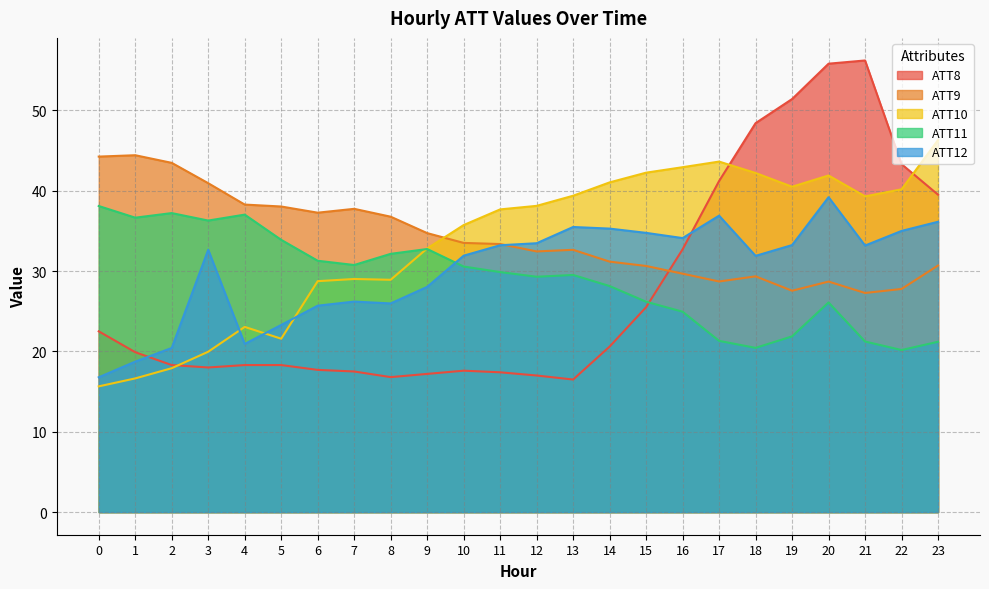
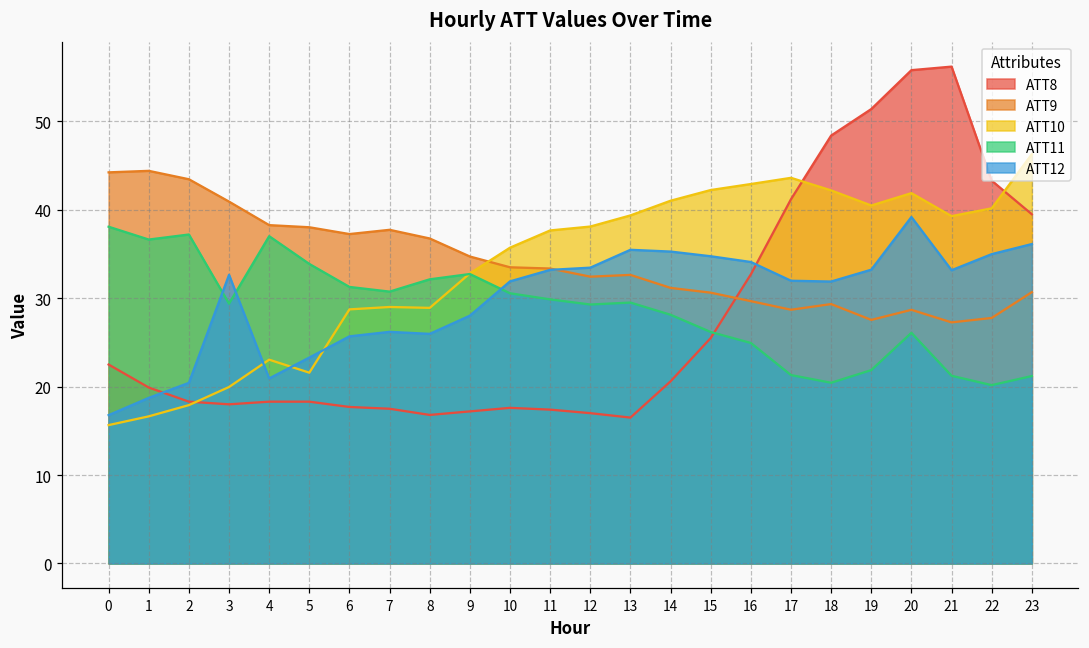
  {
    "ATT10": {
      "0": 16,
      "1": 17,
      "2": 18,
      "3": 20,
      "4": 23,
      "5": 22,
      "6": 29,
      "7": 29,
      "8": 29,
      "10": 36,
      "11": 38,
      "12": 38,
      "13": 39,
      "14": 41,
      "15": 42,
      "16": 43,
      "17": 44,
      "18": 42,
      "19": 40,
      "20": 42,
      "21": 39,
      "22": 40
    },
    "ATT11": {
      "0": 38,
      "1": 37,
      "2": 37,
-     "3": 36,
+     "3": 29,
      "4": 37,
      "5": 34,
      "6": 31,
      "7": 31,
      "8": 32,
      "10": 31,
      "11": 30,
      "12": 29,
      "13": 30,
      "14": 28,
      "15": 26,
      "16": 25,
      "17": 21,
      "18": 20,
      "19": 22,
      "20": 26,
      "21": 21,
      "22": 20,
      "23": 21
    },
    "ATT12": {
      "0": 17,
      "1": 19,
      "2": 20,
      "3": 33,
      "4": 21,
      "5": 23,
      "6": 26,
      "7": 26,
      "8": 26,
      "9": 28,
      "10": 32,
      "12": 33,
      "13": 35,
      "14": 35,
      "15": 35,
      "16": 34,
-     "17": 37,
+     "17": 32,
      "18": 32,
      "19": 33,
      "20": 39,
      "21": 33,
      "22": 35,
      "23": 36
    }
  }
